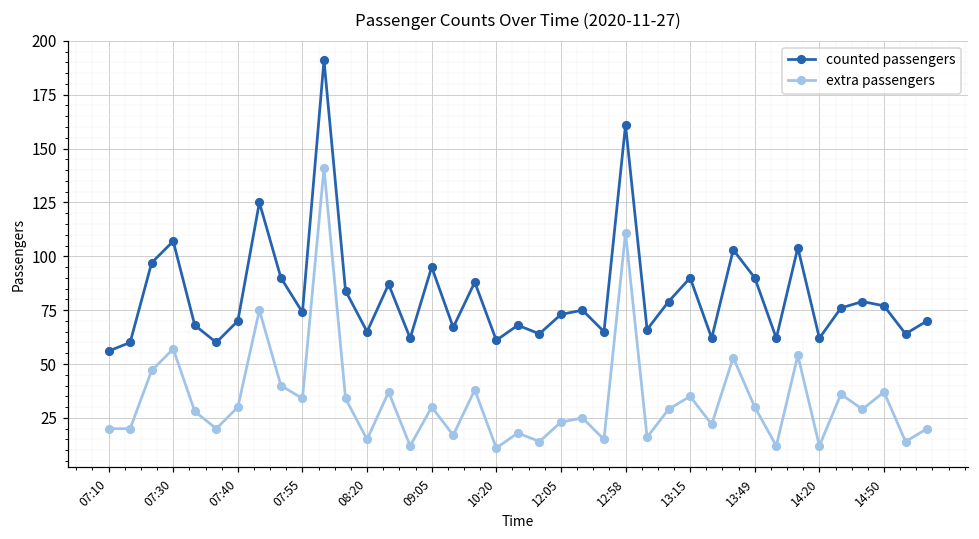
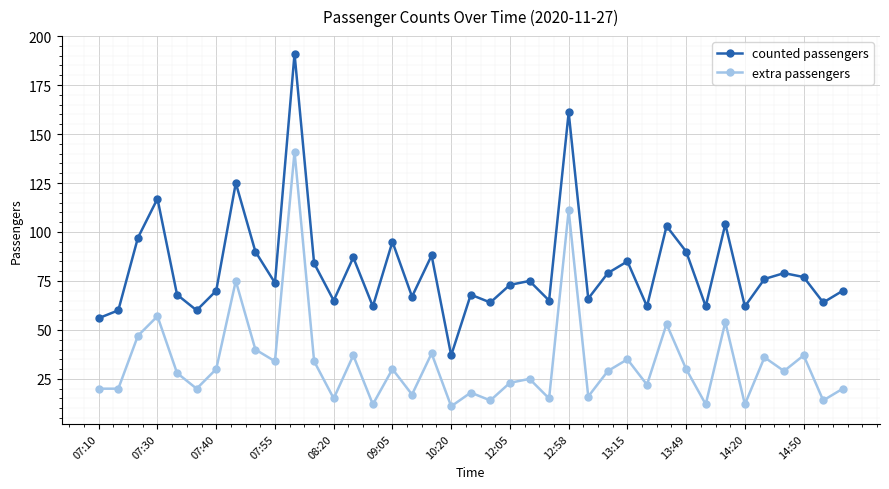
  {
    "counted passengers": {
      "07:10": 56,
-     "07:30": 107,
+     "07:30": 117,
      "08:20": 65,
      "09:05": 95,
-     "10:20": 61,
+     "10:20": 37,
      "12:05": 73,
      "12:58": 161,
-     "13:15": 90,
+     "13:15": 85,
      "13:49": 90,
      "14:50": 77
    },
    "extra passengers": {
      "07:10": 20,
      "07:30": 57,
      "08:20": 15,
      "09:05": 30,
      "10:20": 11,
      "12:05": 23,
      "12:58": 111,
      "13:15": 35,
      "13:49": 30,
      "14:50": 37
    }
  }
